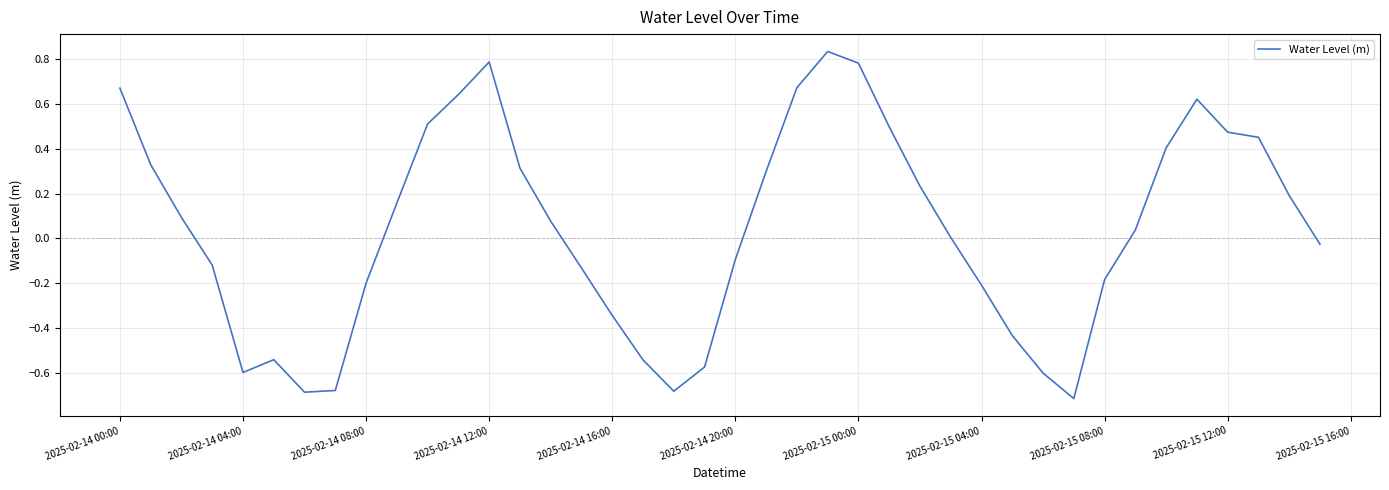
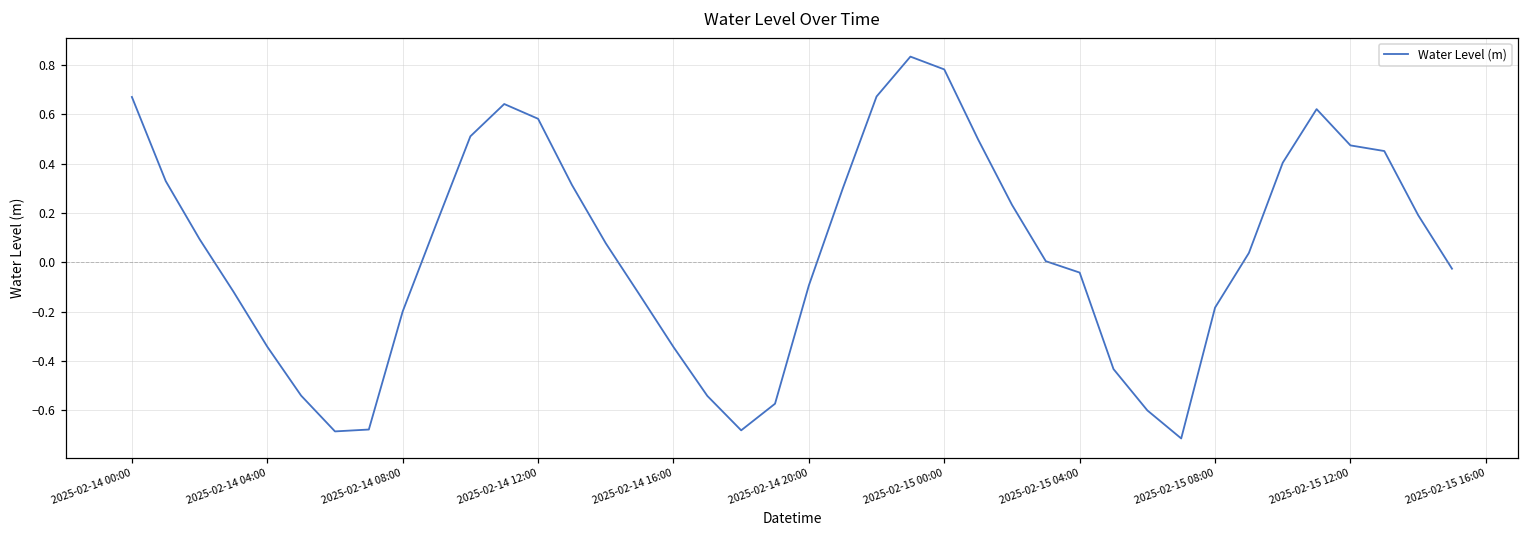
  {
    "2025-02-14 00:00": 0.67,
-   "2025-02-14 04:00": -0.60,
+   "2025-02-14 04:00": -0.34,
    "2025-02-14 08:00": -0.20,
-   "2025-02-14 12:00": 0.79,
+   "2025-02-14 12:00": 0.58,
    "2025-02-14 16:00": -0.34,
    "2025-02-14 20:00": -0.09,
    "2025-02-15 00:00": 0.78,
-   "2025-02-15 04:00": -0.21,
+   "2025-02-15 04:00": -0.04,
    "2025-02-15 08:00": -0.18,
    "2025-02-15 12:00": 0.47
  }
